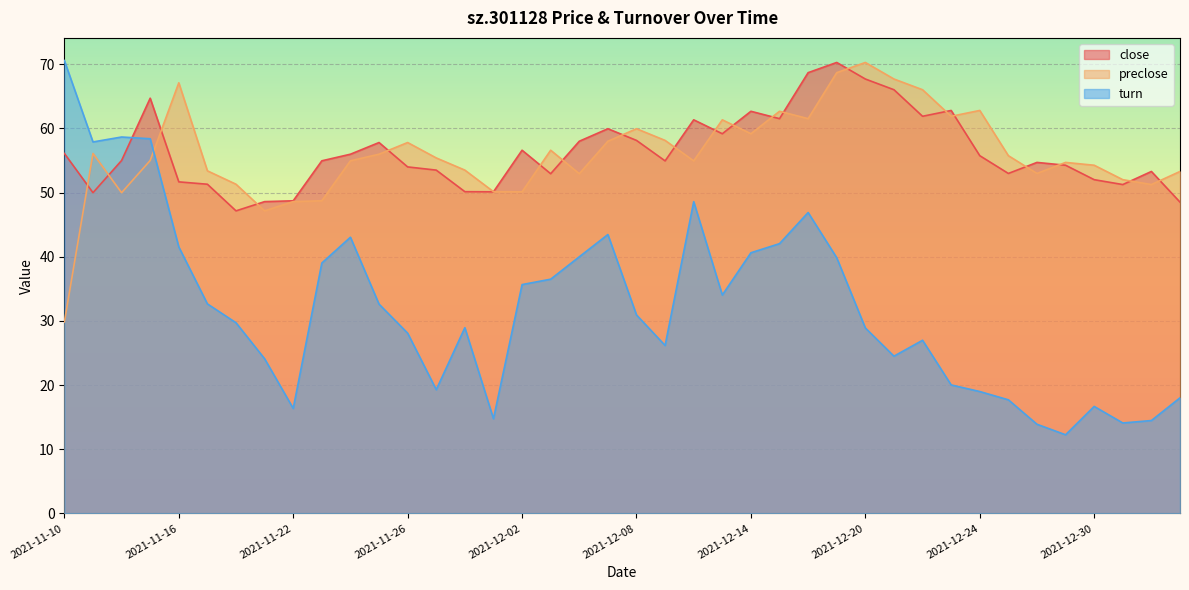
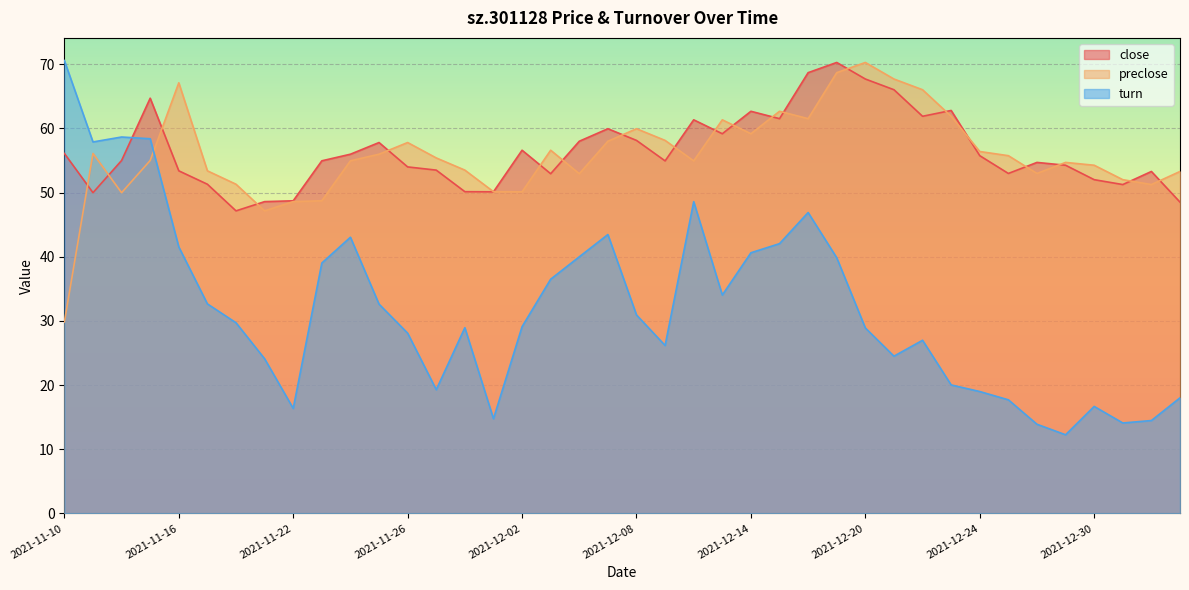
  {
    "close": {
      "2021-11-10": 56,
-     "2021-11-16": 52,
+     "2021-11-16": 53,
      "2021-11-26": 54,
      "2021-12-02": 57,
      "2021-12-08": 58,
      "2021-12-14": 63,
      "2021-12-20": 68,
      "2021-12-24": 56,
      "2021-12-30": 52
    },
    "preclose": {
      "2021-11-10": 30,
      "2021-11-16": 67,
      "2021-11-26": 58,
      "2021-12-02": 50,
      "2021-12-08": 60,
      "2021-12-14": 59,
      "2021-12-20": 70,
-     "2021-12-24": 63,
+     "2021-12-24": 56,
      "2021-12-30": 54
    },
    "turn": {
      "2021-11-10": 71,
      "2021-11-16": 42,
      "2021-11-22": 16,
      "2021-11-26": 28,
-     "2021-12-02": 36,
+     "2021-12-02": 29,
      "2021-12-08": 31,
      "2021-12-14": 41,
      "2021-12-20": 29,
      "2021-12-24": 19,
      "2021-12-30": 17
    }
  }
